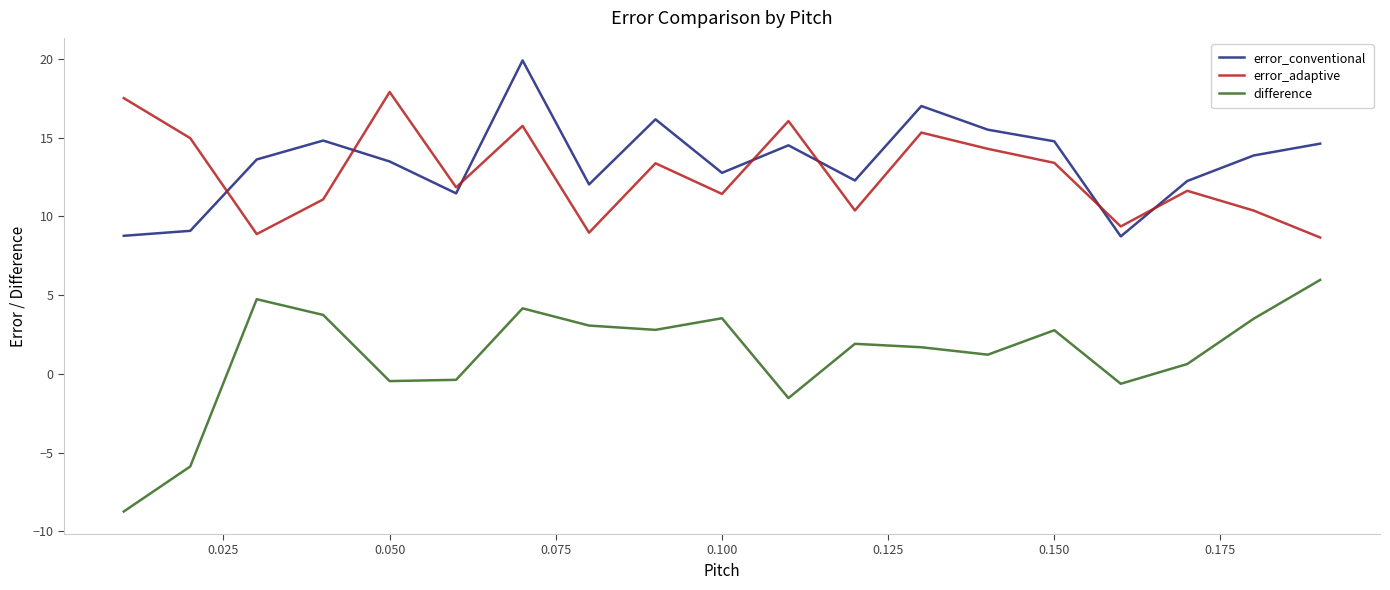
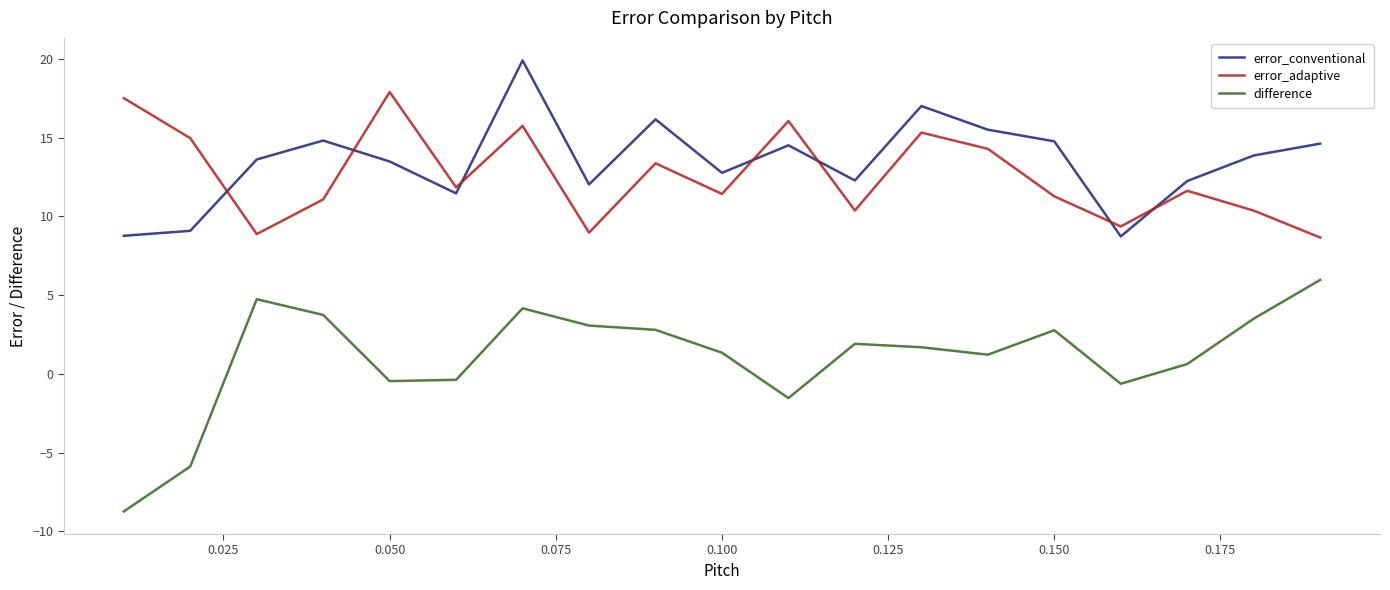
  {
    "error_conventional": {
      "0.050": 13.5,
      "0.100": 12.8,
      "0.150": 14.8
    },
    "error_adaptive": {
      "0.050": 17.9,
      "0.100": 11.4,
-     "0.150": 13.4
+     "0.150": 11.3
    },
    "difference": {
      "0.050": -0.5,
-     "0.100": 3.5,
+     "0.100": 1.3,
      "0.150": 2.8
    }
  }
